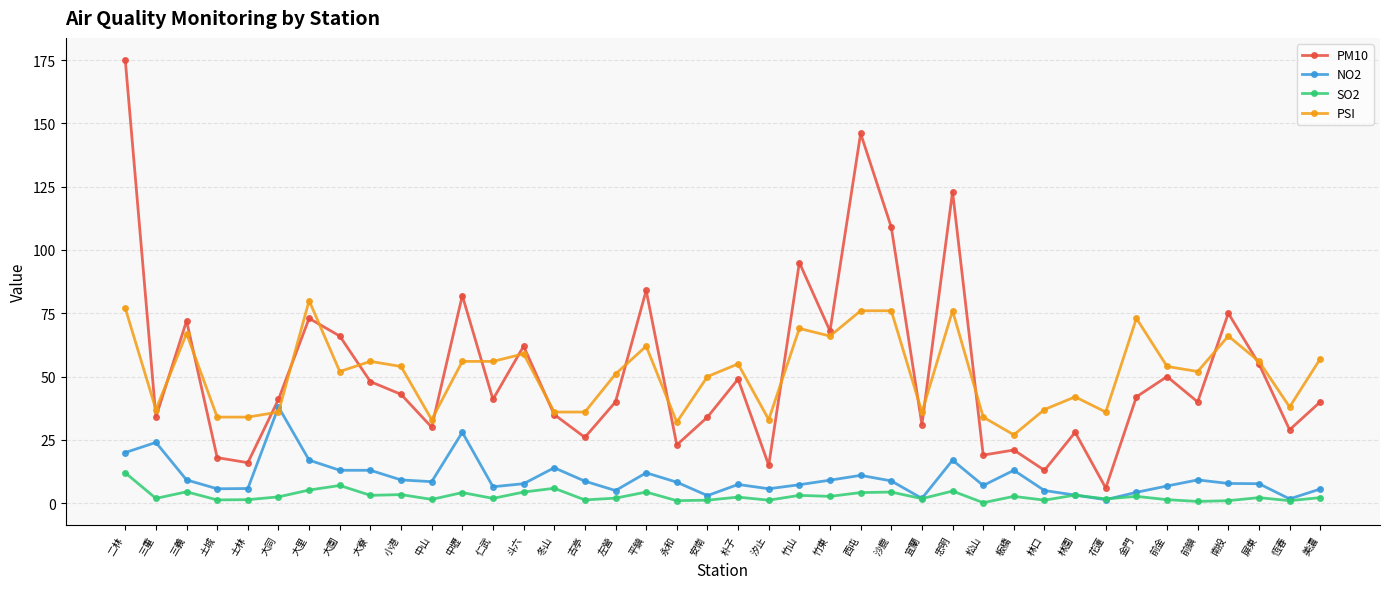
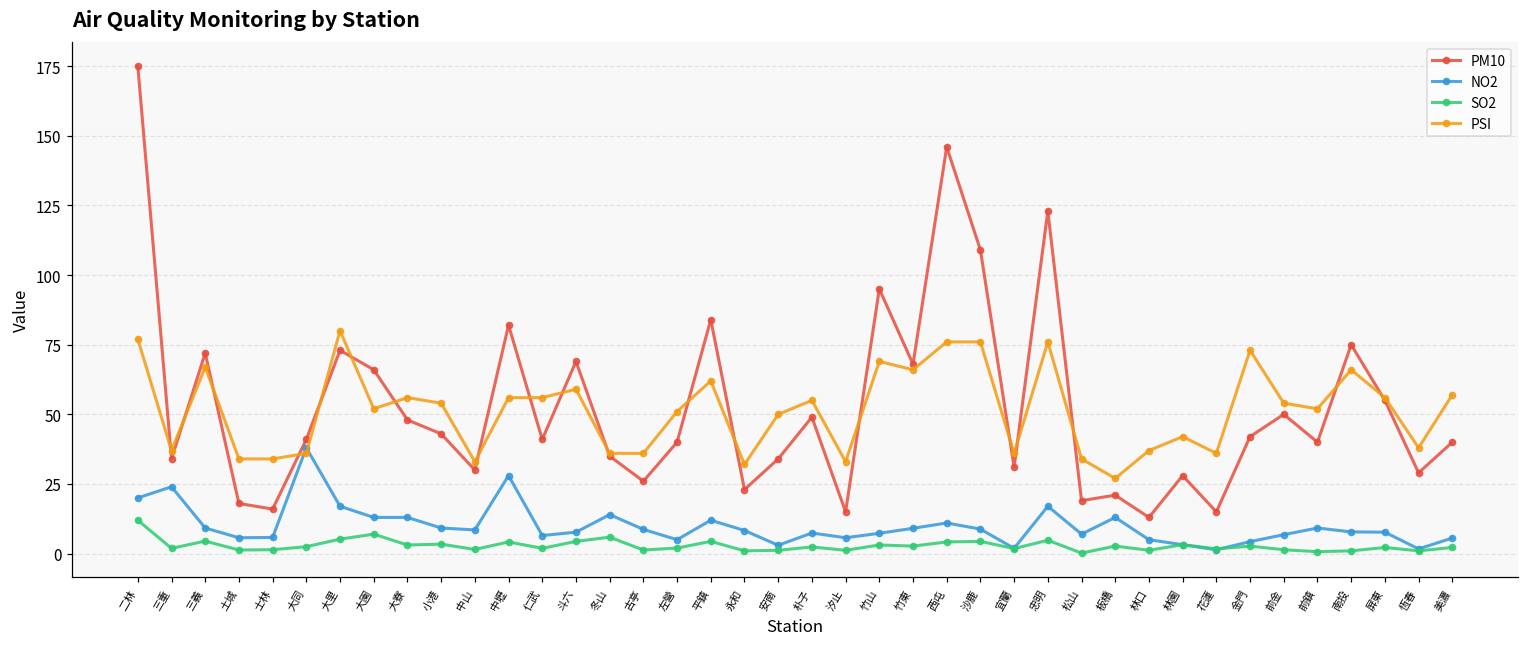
  {
    "PM10": {
      "二林": 175,
      "三重": 34,
      "三義": 72,
      "土城": 18,
      "士林": 16,
      "大同": 41,
      "大里": 73,
      "大園": 66,
      "大寮": 48,
      "小港": 43,
      "中山": 30,
      "中壢": 82,
      "仁武": 41,
-     "斗六": 62,
+     "斗六": 69,
      "冬山": 35,
      "古亭": 26,
      "左營": 40,
      "平鎮": 84,
      "永和": 23,
      "安南": 34,
      "朴子": 49,
      "汐止": 15,
      "竹山": 95,
      "竹東": 68,
      "西屯": 146,
      "沙鹿": 109,
      "宜蘭": 31,
      "忠明": 123,
      "松山": 19,
      "板橋": 21,
      "林口": 13,
      "林園": 28,
-     "花蓮": 6,
+     "花蓮": 15,
      "金門": 42,
      "前金": 50,
      "前鎮": 40,
      "南投": 75,
      "恆春": 29,
      "美濃": 40
    },
    "NO2": {
      "二林": 20,
      "三重": 24,
      "三義": 9,
      "土城": 6,
      "士林": 6,
      "大同": 38,
      "大里": 17,
      "大園": 13,
      "大寮": 13,
      "小港": 9,
      "中山": 9,
      "中壢": 28,
      "仁武": 7,
      "斗六": 8,
      "冬山": 14,
      "古亭": 9,
      "左營": 5,
      "平鎮": 12,
      "永和": 8,
      "安南": 3,
      "朴子": 7,
      "汐止": 6,
      "竹山": 7,
      "竹東": 9,
      "西屯": 11,
      "沙鹿": 9,
      "忠明": 17,
      "松山": 7,
      "板橋": 13,
      "林口": 5,
      "金門": 4,
      "前金": 7,
      "前鎮": 9,
      "南投": 8,
      "屏東": 8,
      "美濃": 6
    },
    "SO2": {
      "二林": 12,
      "三重": 2,
      "三義": 5,
      "土城": 1,
      "士林": 1,
      "大同": 3,
      "大里": 5,
      "大園": 7,
      "大寮": 3,
      "小港": 3,
      "中山": 2,
      "中壢": 4,
      "仁武": 2,
      "斗六": 4,
      "冬山": 6,
      "古亭": 1,
      "左營": 2,
      "平鎮": 4,
      "永和": 1,
      "安南": 1,
      "朴子": 2,
      "汐止": 1,
      "竹山": 3,
      "竹東": 3,
      "西屯": 4,
      "沙鹿": 4,
      "忠明": 5,
      "松山": 0,
      "板橋": 3,
      "林口": 1,
      "金門": 3,
      "前金": 1,
      "前鎮": 1,
      "南投": 1,
      "屏東": 2,
      "美濃": 2
    },
    "PSI": {
      "二林": 77,
      "三重": 37,
      "三義": 67,
      "土城": 34,
      "士林": 34,
      "大同": 36,
      "大里": 80,
      "大園": 52,
      "大寮": 56,
      "小港": 54,
      "中山": 33,
      "中壢": 56,
      "仁武": 56,
      "斗六": 59,
      "冬山": 36,
      "古亭": 36,
      "左營": 51,
      "平鎮": 62,
      "永和": 32,
      "安南": 50,
      "朴子": 55,
      "汐止": 33,
      "竹山": 69,
      "竹東": 66,
      "西屯": 76,
      "沙鹿": 76,
      "宜蘭": 36,
      "忠明": 76,
      "松山": 34,
      "板橋": 27,
      "林口": 37,
      "林園": 42,
      "花蓮": 36,
      "金門": 73,
      "前金": 54,
      "前鎮": 52,
      "南投": 66,
      "恆春": 38,
      "美濃": 57
    }
  }
